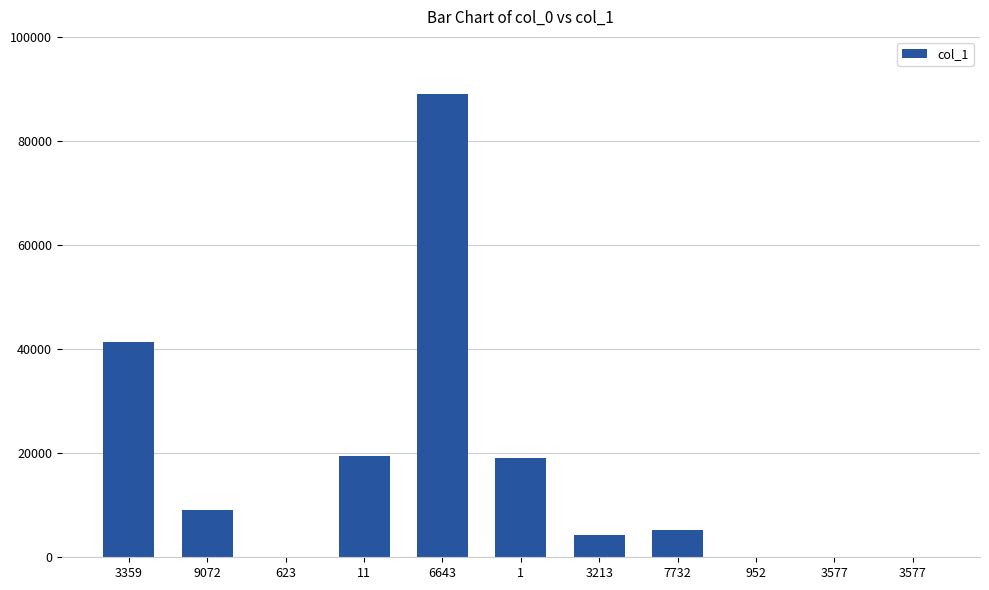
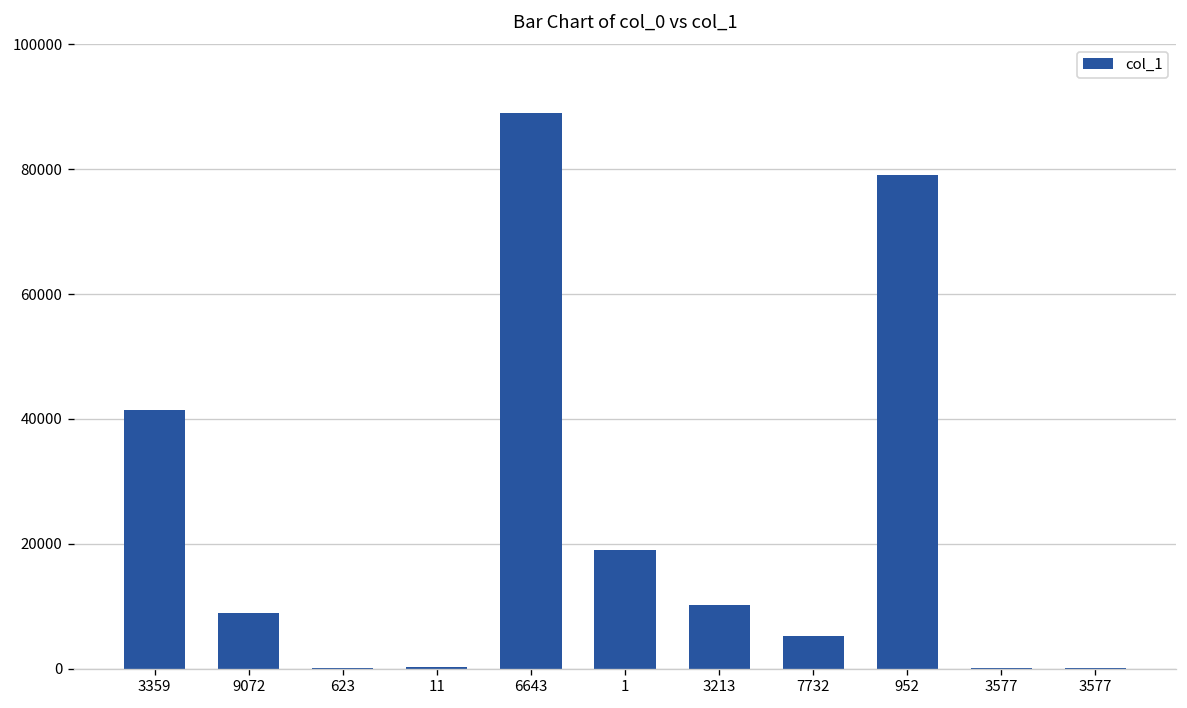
  {
    "3359": 41000,
    "9072": 9000,
-   "11": 20000,
+   "11": 0,
    "6643": 89000,
    "1": 19000,
-   "3213": 4000,
+   "3213": 10000,
    "7732": 5000,
-   "952": 0
+   "952": 79000
  }
